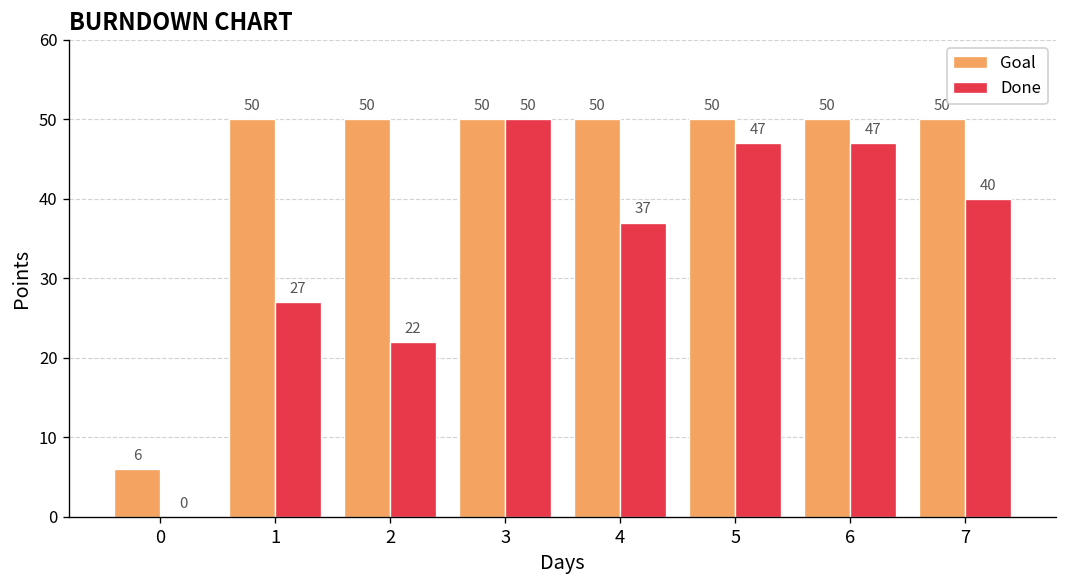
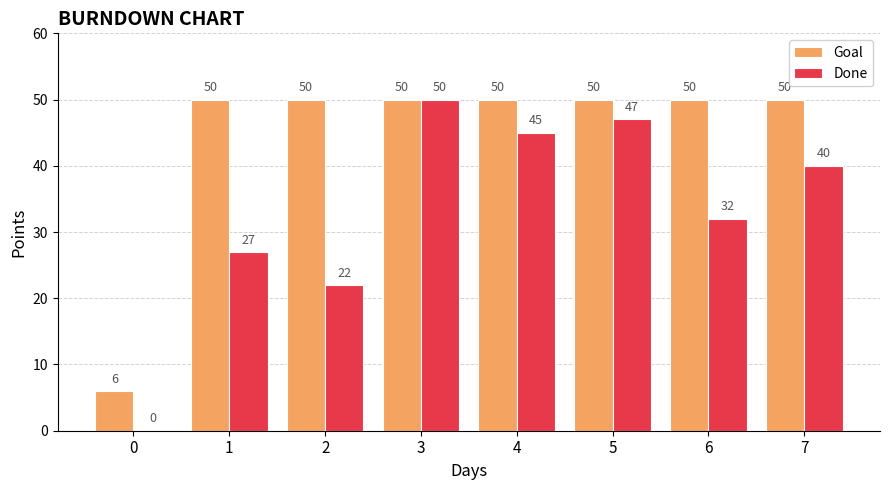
  {
    "Goal": {
      "0": 6,
      "1": 50,
      "2": 50,
      "3": 50,
      "4": 50,
      "5": 50,
      "6": 50
    },
    "Done": {
      "0": 0,
      "1": 27,
      "2": 22,
      "3": 50,
-     "4": 37,
+     "4": 45,
      "5": 47,
-     "6": 47,
+     "6": 32,
      "7": 40
    }
  }
